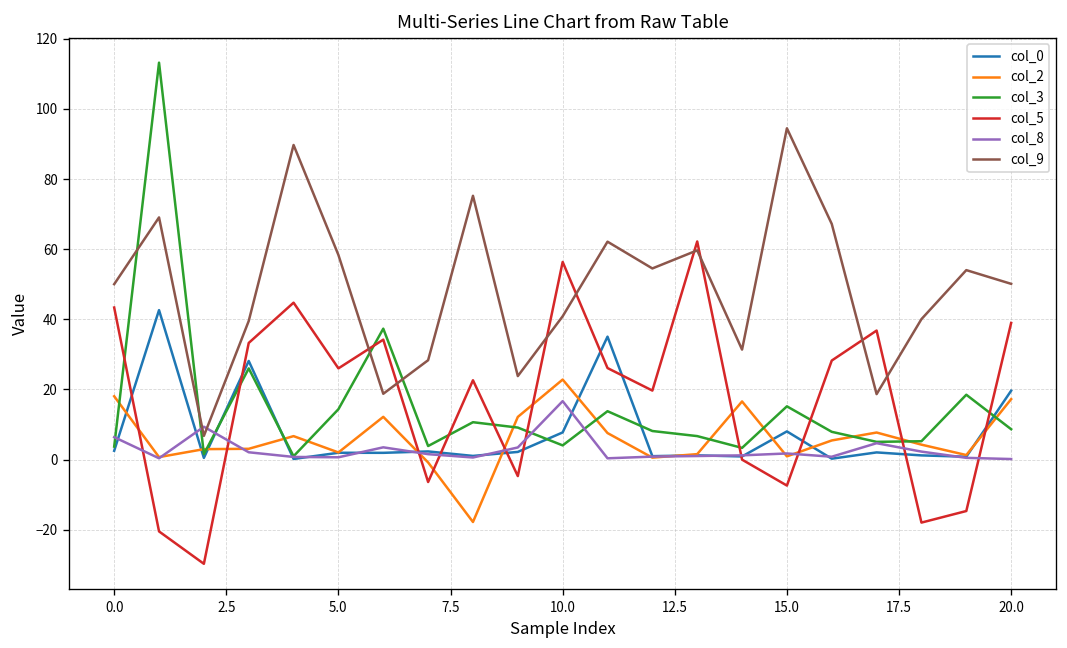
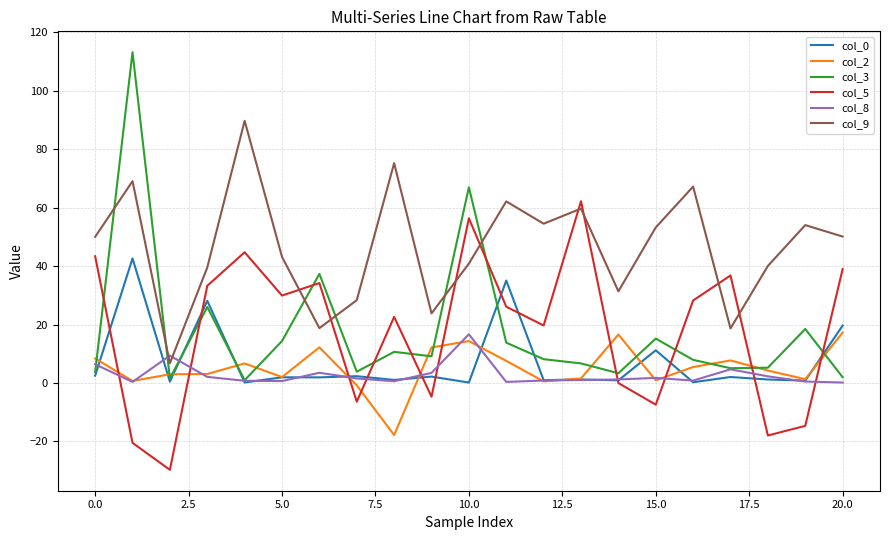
  {
    "col_0": {
      "0.0": 3,
-     "10.0": 8,
-     "15.0": 8,
+     "10.0": 0,
+     "15.0": 11,
      "20.0": 20
    },
    "col_2": {
-     "0.0": 18,
-     "10.0": 23,
+     "0.0": 8,
+     "10.0": 14,
      "20.0": 17
    },
    "col_3": {
      "0.0": 4,
      "5.0": 14,
-     "10.0": 4,
+     "10.0": 67,
      "15.0": 15,
-     "20.0": 9
+     "20.0": 2
    },
    "col_5": {
      "0.0": 43,
-     "5.0": 26,
+     "5.0": 30,
      "10.0": 56,
      "15.0": -7,
      "20.0": 39
    },
    "col_8": {
      "0.0": 6,
      "5.0": 1,
      "10.0": 17,
      "20.0": 0
    },
    "col_9": {
      "0.0": 50,
-     "5.0": 58,
+     "5.0": 43,
      "10.0": 41,
-     "15.0": 94,
+     "15.0": 53,
      "20.0": 50
    }
  }
